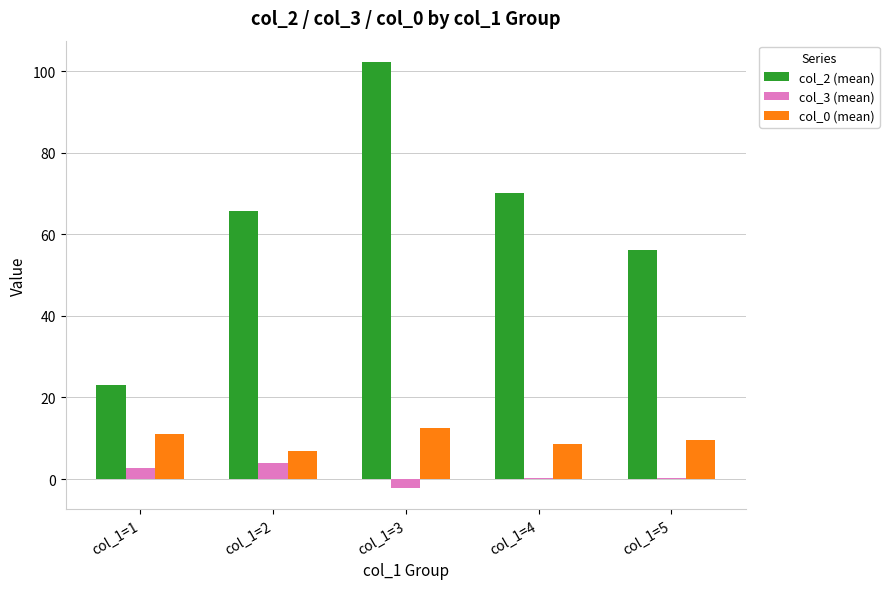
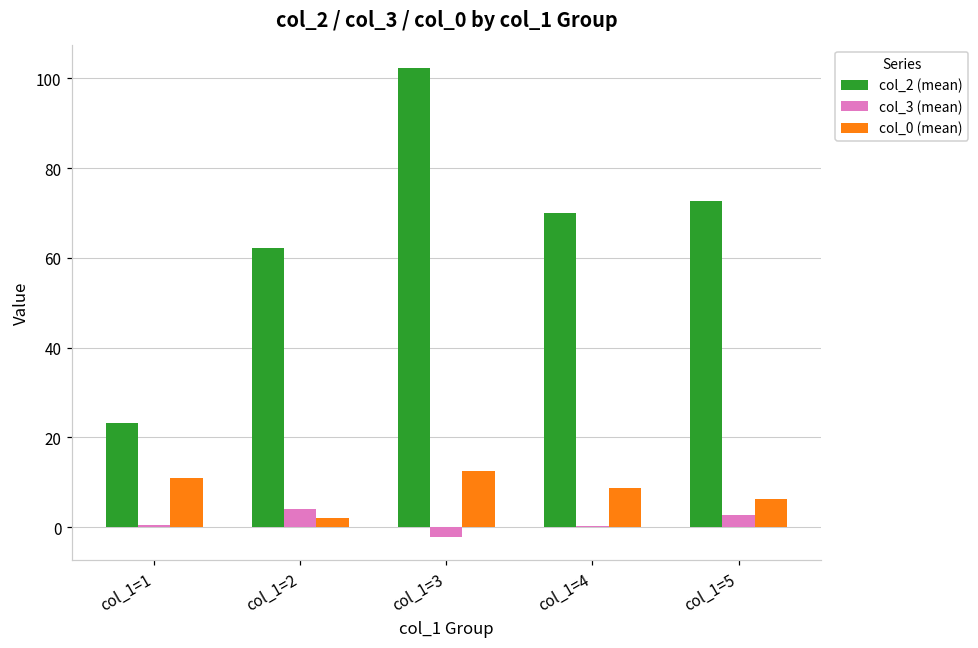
  {
    "col_2 (mean)": {
      "col_1=1": 23,
-     "col_1=2": 66,
+     "col_1=2": 62,
      "col_1=3": 102,
      "col_1=4": 70,
-     "col_1=5": 56
+     "col_1=5": 73
    },
    "col_3 (mean)": {
-     "col_1=1": 3,
+     "col_1=1": 1,
      "col_1=2": 4,
      "col_1=3": -2,
-     "col_1=5": 0
+     "col_1=5": 3
    },
    "col_0 (mean)": {
      "col_1=1": 11,
-     "col_1=2": 7,
+     "col_1=2": 2,
      "col_1=3": 13,
      "col_1=4": 9,
-     "col_1=5": 10
+     "col_1=5": 6
    }
  }
